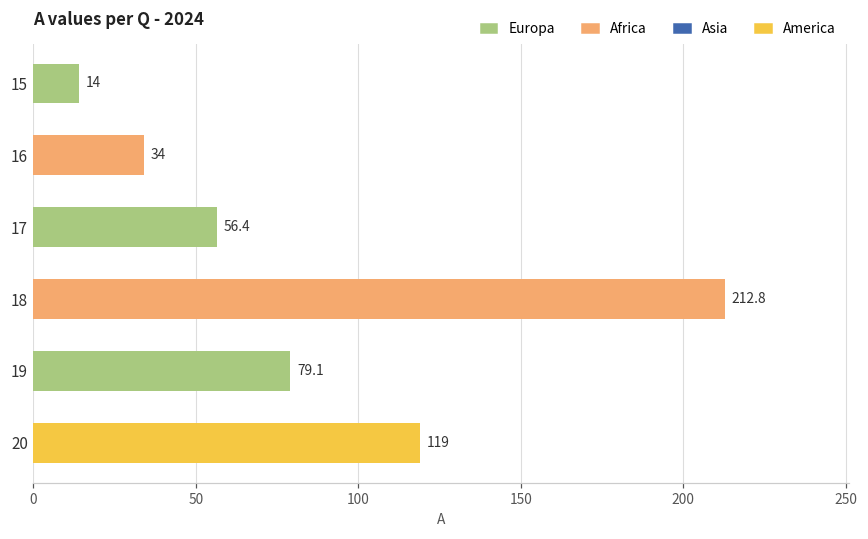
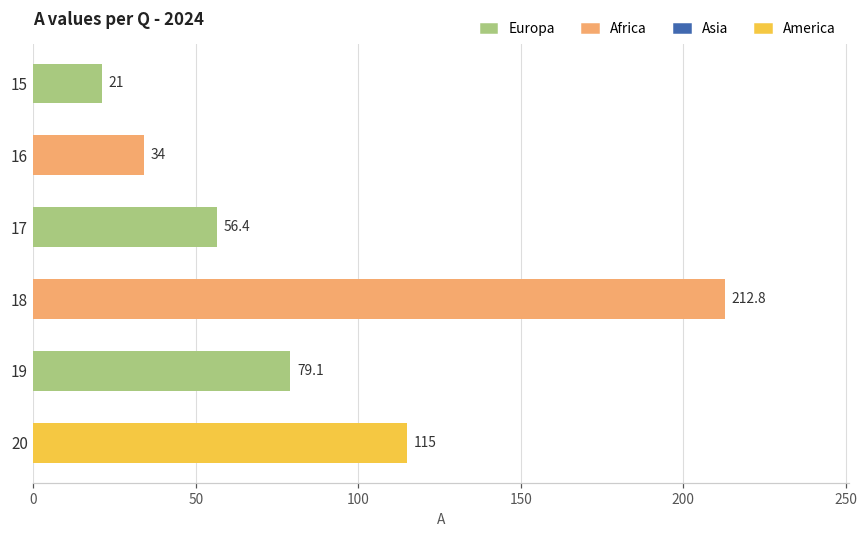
  {
-   "15": 14,
+   "15": 21,
    "16": 34,
    "17": 56.4,
    "18": 212.8,
    "19": 79.1,
-   "20": 119
+   "20": 115
  }
